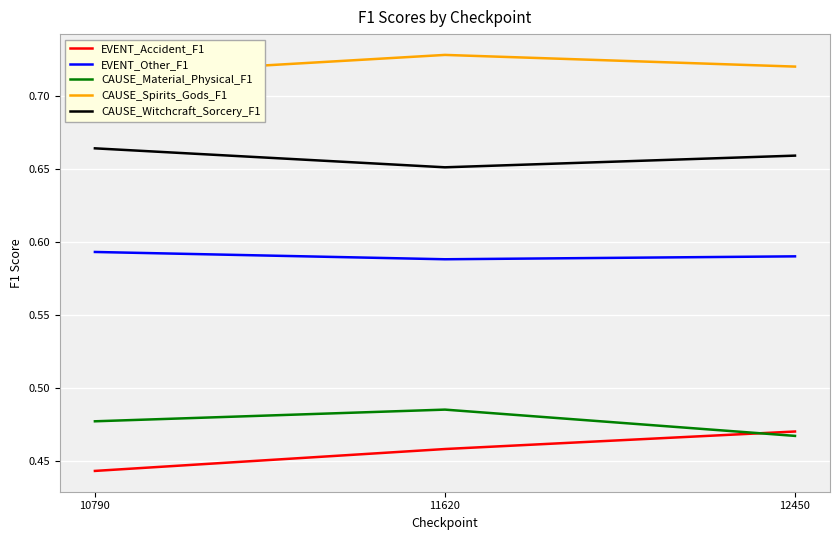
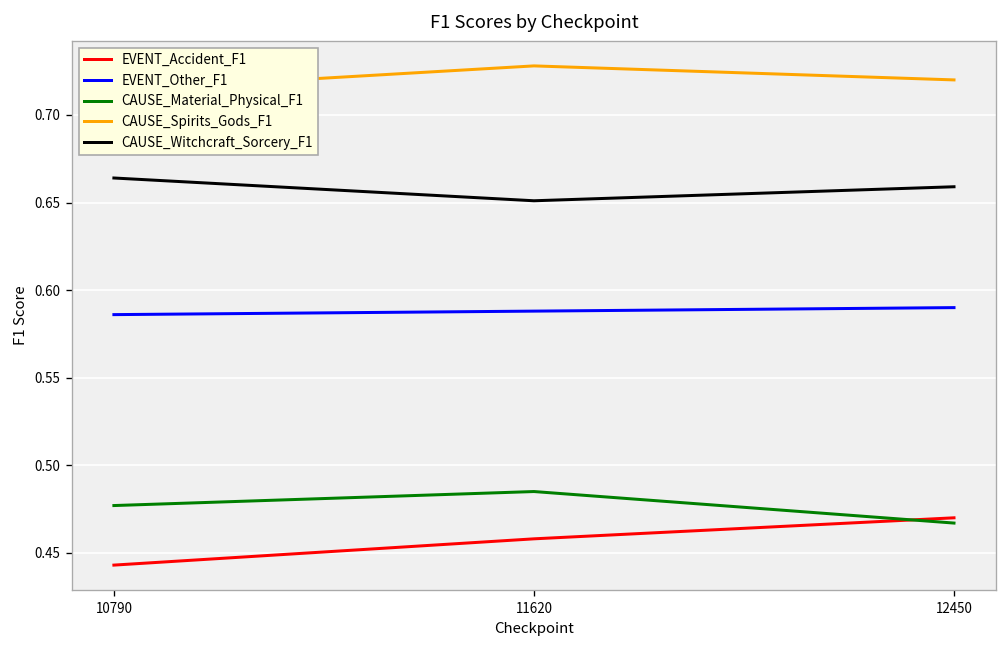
  {
    "EVENT_Accident_F1": {
      "10790": 0.443,
      "11620": 0.458,
      "12450": 0.470
    },
    "EVENT_Other_F1": {
-     "10790": 0.593,
+     "10790": 0.586,
      "11620": 0.588,
      "12450": 0.590
    },
    "CAUSE_Material_Physical_F1": {
      "10790": 0.477,
      "11620": 0.485,
      "12450": 0.467
    },
    "CAUSE_Spirits_Gods_F1": {
      "11620": 0.728,
      "12450": 0.720
    },
    "CAUSE_Witchcraft_Sorcery_F1": {
      "10790": 0.664,
      "11620": 0.651,
      "12450": 0.659
    }
  }
